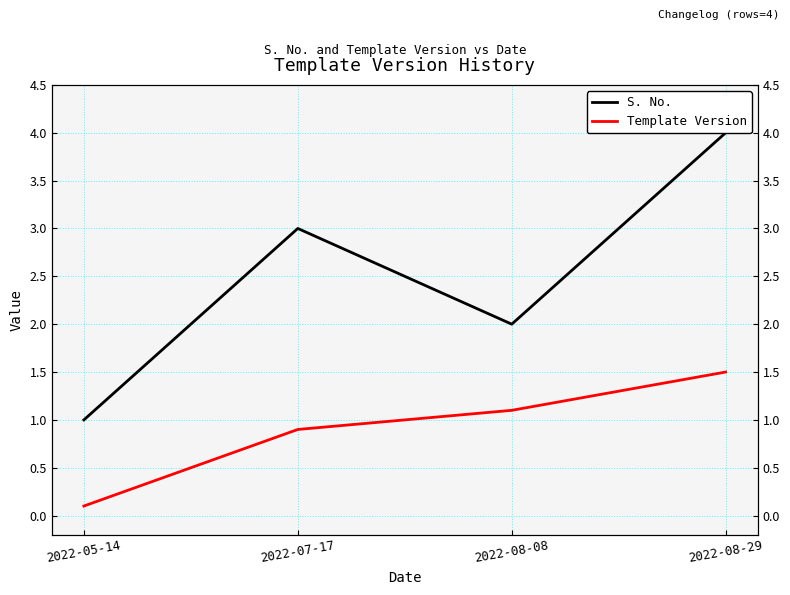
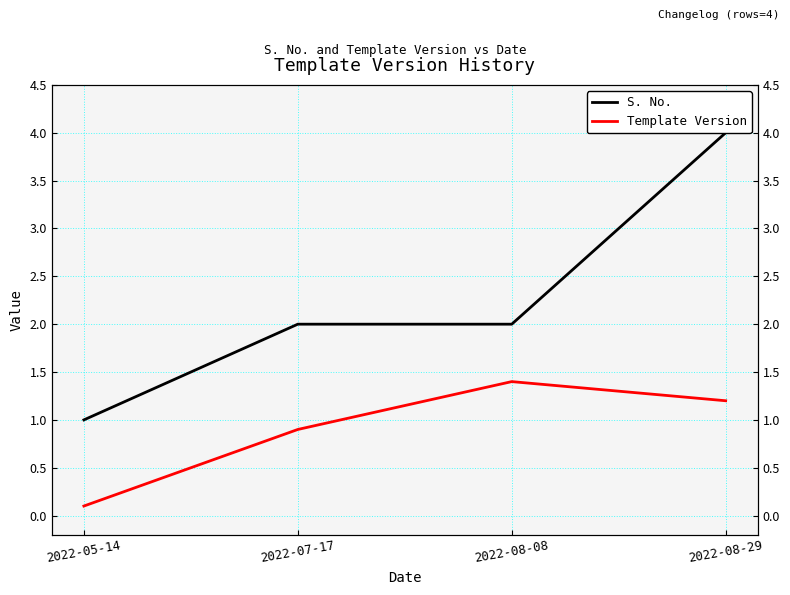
  {
    "S. No.": {
      "2022-05-14": 1,
-     "2022-07-17": 3,
+     "2022-07-17": 2,
      "2022-08-08": 2
    },
    "Template Version": {
      "2022-05-14": 0.1,
      "2022-07-17": 0.9,
-     "2022-08-08": 1.1,
-     "2022-08-29": 1.5
+     "2022-08-08": 1.4,
+     "2022-08-29": 1.2
    }
  }
